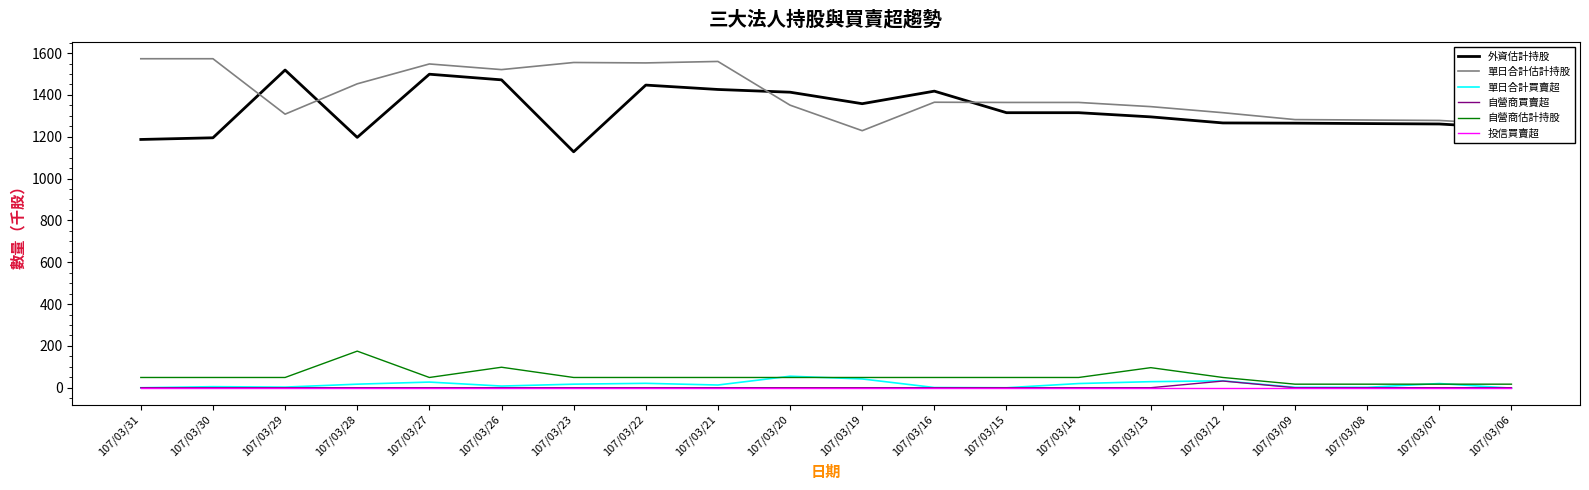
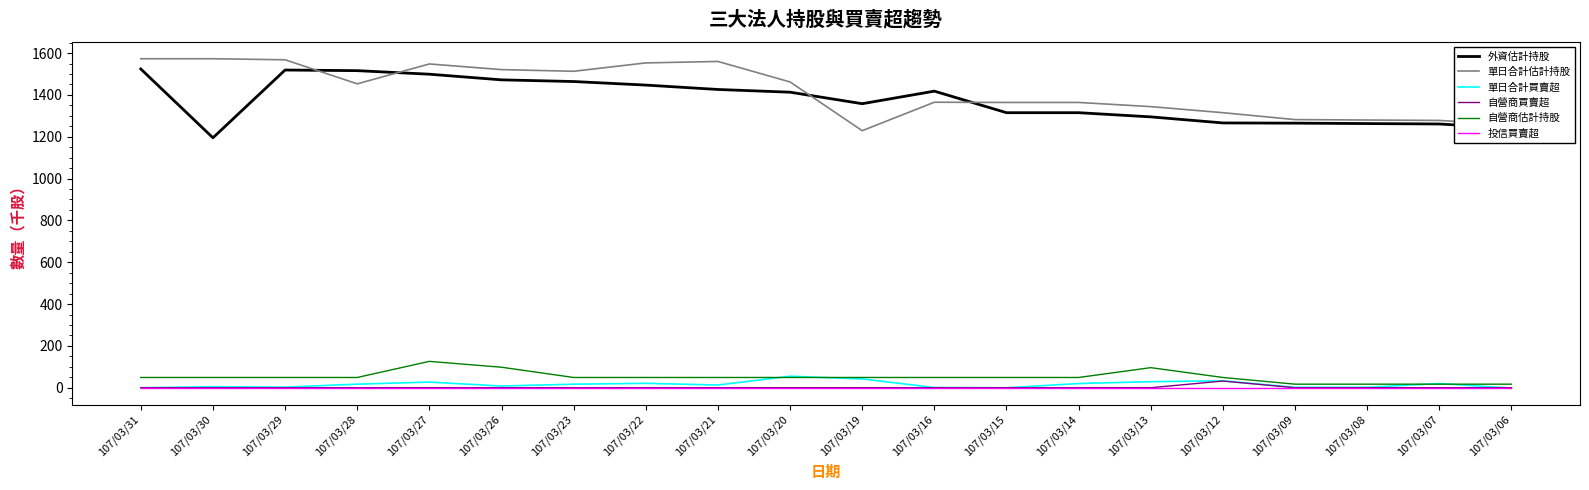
  {
    "外資估計持股": {
-     "107/03/31": 1190,
+     "107/03/31": 1520,
      "107/03/30": 1200,
      "107/03/29": 1520,
-     "107/03/28": 1200,
+     "107/03/28": 1520,
      "107/03/27": 1500,
      "107/03/26": 1470,
-     "107/03/23": 1130,
+     "107/03/23": 1460,
      "107/03/22": 1450,
      "107/03/21": 1430,
      "107/03/20": 1410,
      "107/03/19": 1360,
      "107/03/16": 1420,
      "107/03/15": 1320,
      "107/03/14": 1320,
      "107/03/13": 1300,
      "107/03/12": 1270,
      "107/03/09": 1270,
      "107/03/08": 1260,
      "107/03/07": 1260
    },
    "單日合計估計持股": {
      "107/03/31": 1570,
      "107/03/30": 1570,
-     "107/03/29": 1310,
+     "107/03/29": 1570,
      "107/03/28": 1450,
      "107/03/27": 1550,
      "107/03/26": 1520,
-     "107/03/23": 1560,
+     "107/03/23": 1510,
      "107/03/22": 1550,
      "107/03/21": 1560,
-     "107/03/20": 1350,
+     "107/03/20": 1460,
      "107/03/19": 1230,
      "107/03/16": 1370,
      "107/03/15": 1360,
      "107/03/14": 1360,
      "107/03/13": 1340,
      "107/03/12": 1320,
      "107/03/09": 1280,
      "107/03/08": 1280,
      "107/03/07": 1280
    },
    "單日合計買賣超": {
      "107/03/28": 20,
      "107/03/27": 30,
      "107/03/23": 20,
      "107/03/22": 20,
      "107/03/21": 10,
      "107/03/14": 20,
      "107/03/13": 30
    },
    "自營商估計持股": {
      "107/03/31": 50,
      "107/03/30": 50,
      "107/03/29": 50,
-     "107/03/28": 180,
-     "107/03/27": 50,
+     "107/03/28": 50,
+     "107/03/27": 130,
      "107/03/26": 100,
      "107/03/23": 50,
      "107/03/22": 50,
      "107/03/21": 50,
      "107/03/16": 50,
      "107/03/15": 50,
      "107/03/14": 50,
      "107/03/13": 100,
      "107/03/12": 50,
      "107/03/09": 20,
      "107/03/08": 20,
      "107/03/06": 20
    },
    "投信買賣超": {
      "107/03/12": 0
    }
  }
